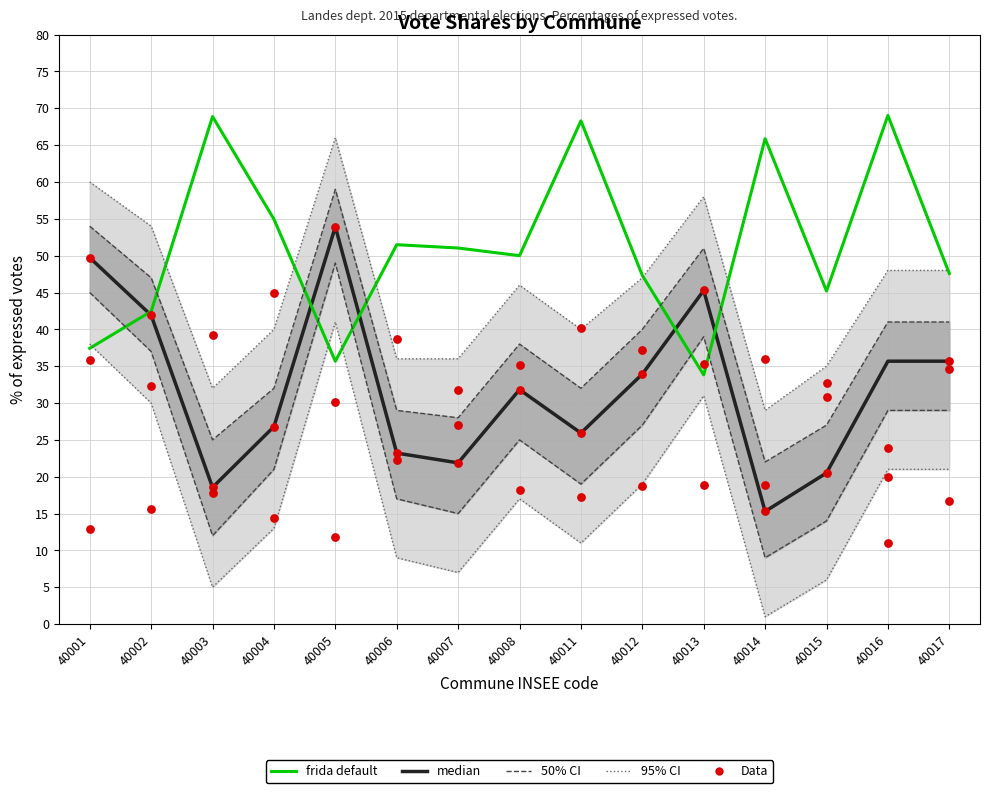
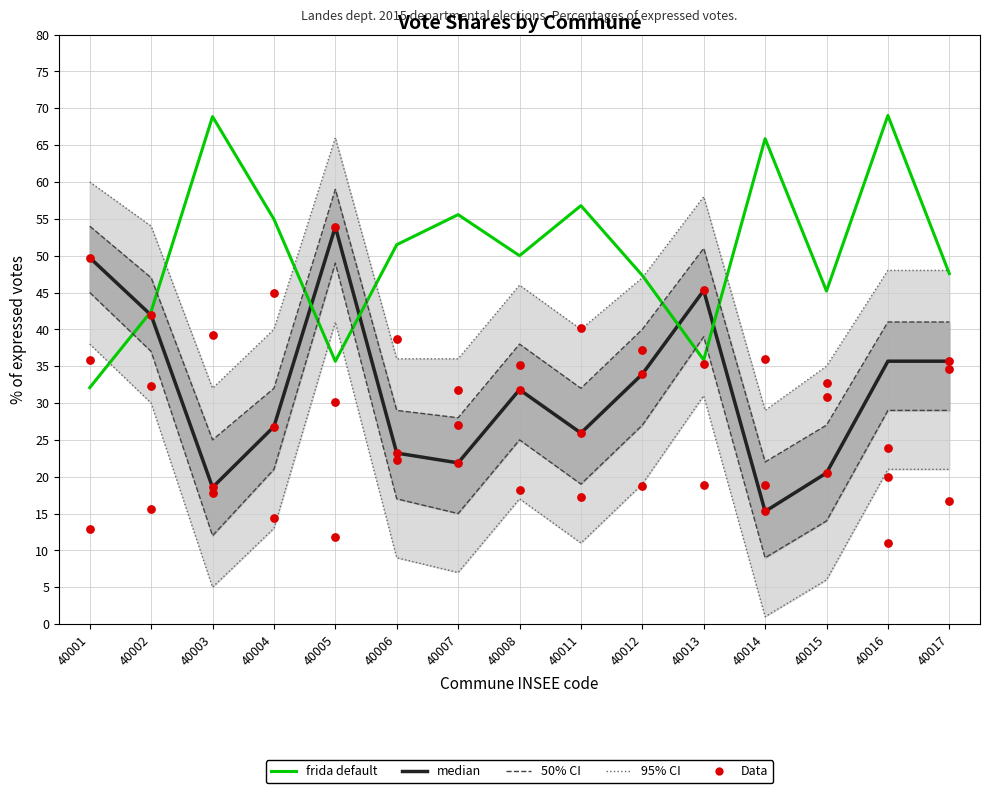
  {
    "frida default": {
-     "40001": 37,
+     "40001": 32,
      "40002": 42,
      "40003": 69,
      "40004": 55,
      "40005": 36,
      "40006": 51,
-     "40007": 51,
+     "40007": 56,
      "40008": 50,
-     "40011": 68,
-     "40013": 34,
+     "40011": 57,
+     "40013": 36,
      "40014": 66,
      "40015": 45,
      "40016": 69,
      "40017": 48
    }
  }
